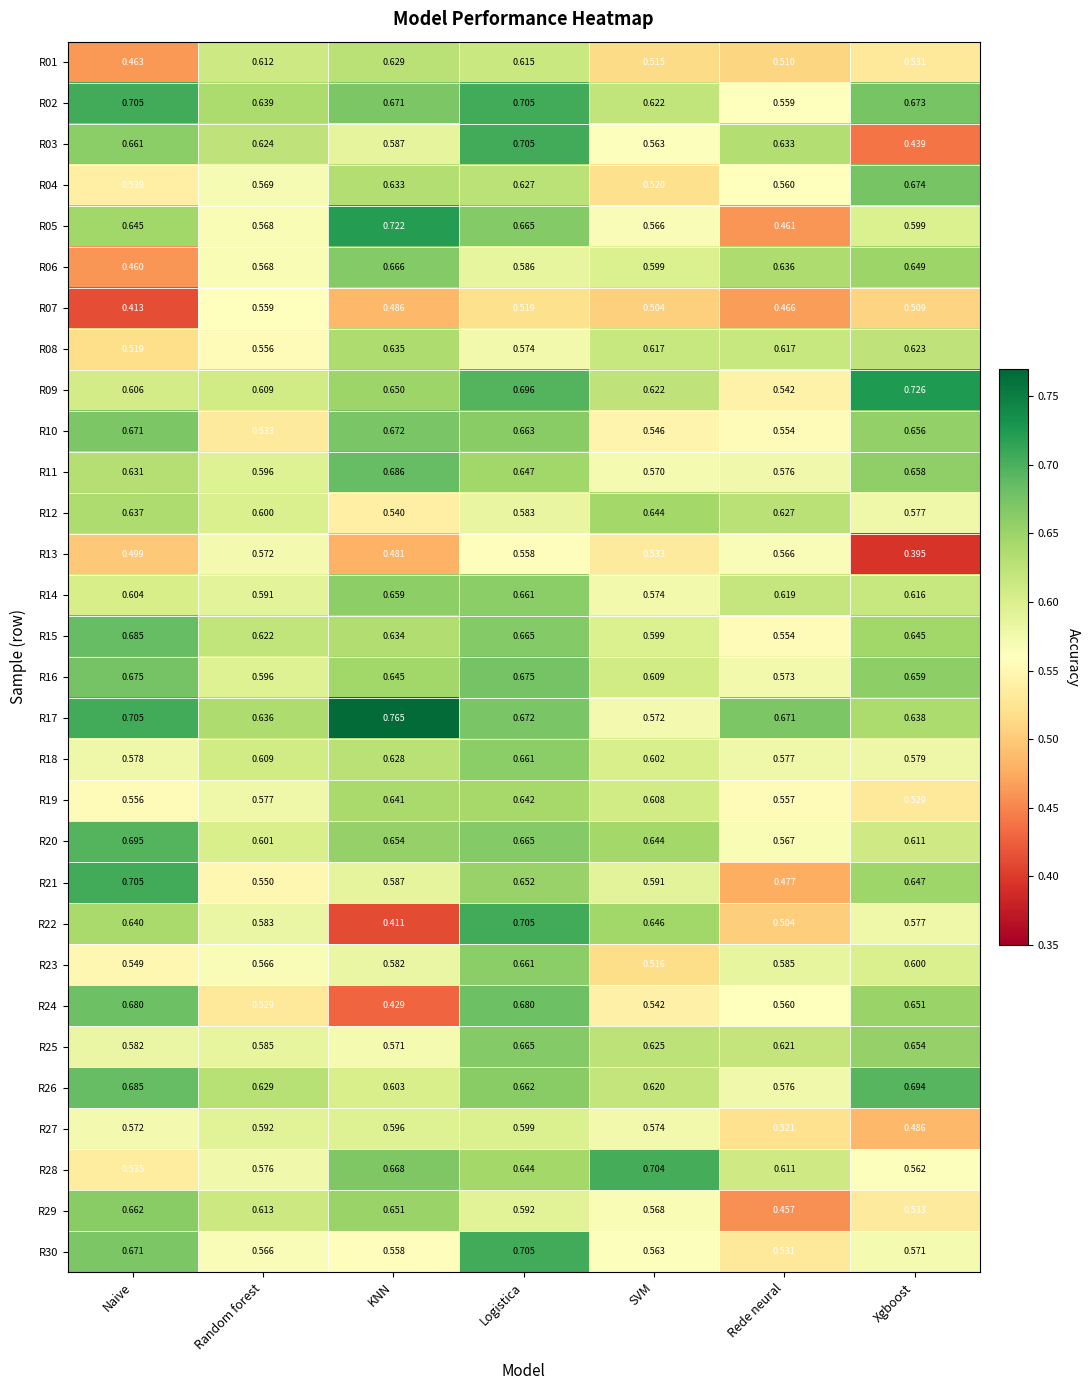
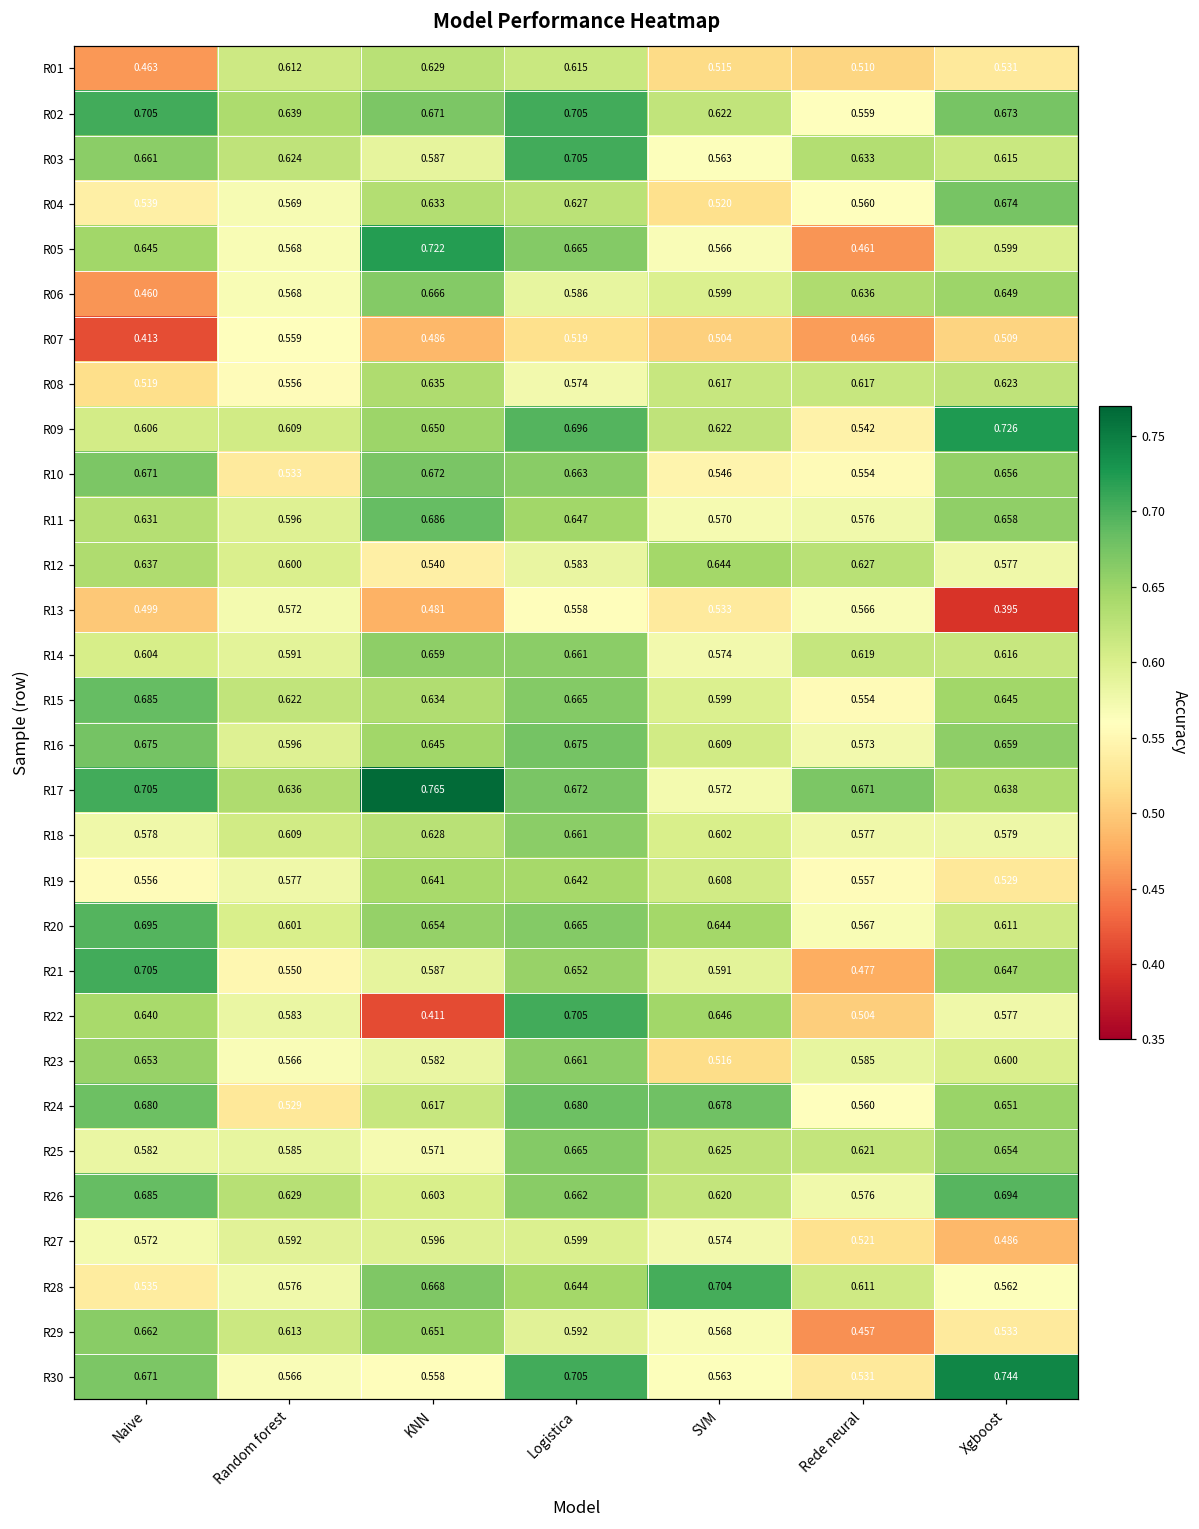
  {
    "R03": {
      "Naive": 0.661,
      "Random forest": 0.624,
      "KNN": 0.587,
      "Logistica": 0.705,
      "SVM": 0.563,
      "Rede neural": 0.633,
-     "Xgboost": 0.439
+     "Xgboost": 0.615
    },
    "R23": {
-     "Naive": 0.549,
+     "Naive": 0.653,
      "Random forest": 0.566,
      "KNN": 0.582,
      "Logistica": 0.661,
      "SVM": 0.516,
      "Rede neural": 0.585,
      "Xgboost": 0.600
    },
    "R24": {
      "Naive": 0.680,
      "Random forest": 0.529,
-     "KNN": 0.429,
+     "KNN": 0.617,
      "Logistica": 0.680,
-     "SVM": 0.542,
+     "SVM": 0.678,
      "Rede neural": 0.560,
      "Xgboost": 0.651
    },
    "R30": {
      "Naive": 0.671,
      "Random forest": 0.566,
      "KNN": 0.558,
      "Logistica": 0.705,
      "SVM": 0.563,
      "Rede neural": 0.531,
-     "Xgboost": 0.571
+     "Xgboost": 0.744
    }
  }
